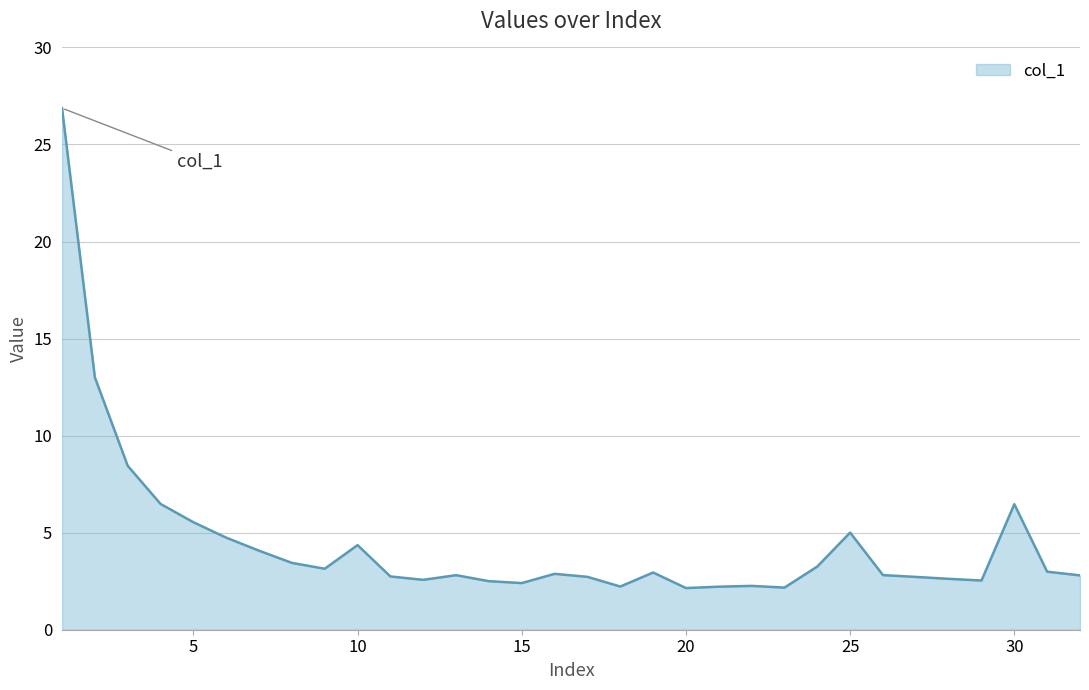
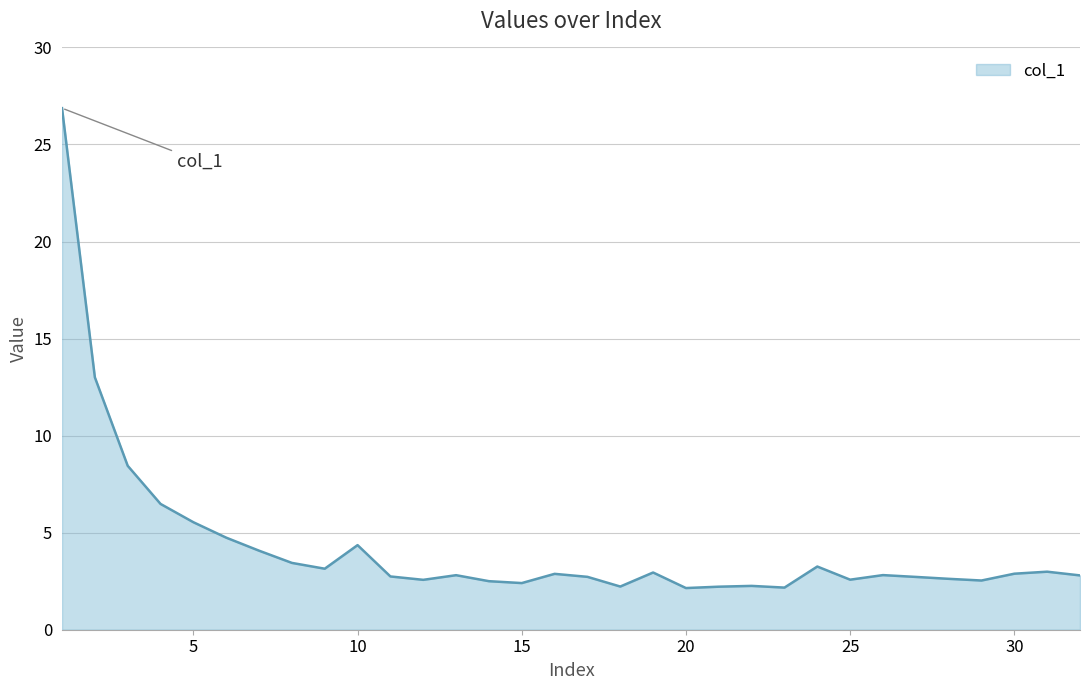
  {
    "5": 5.5,
    "10": 4.4,
    "15": 2.4,
    "20": 2.1,
-   "25": 5.0,
-   "30": 6.5
+   "25": 2.6,
+   "30": 2.9
  }
